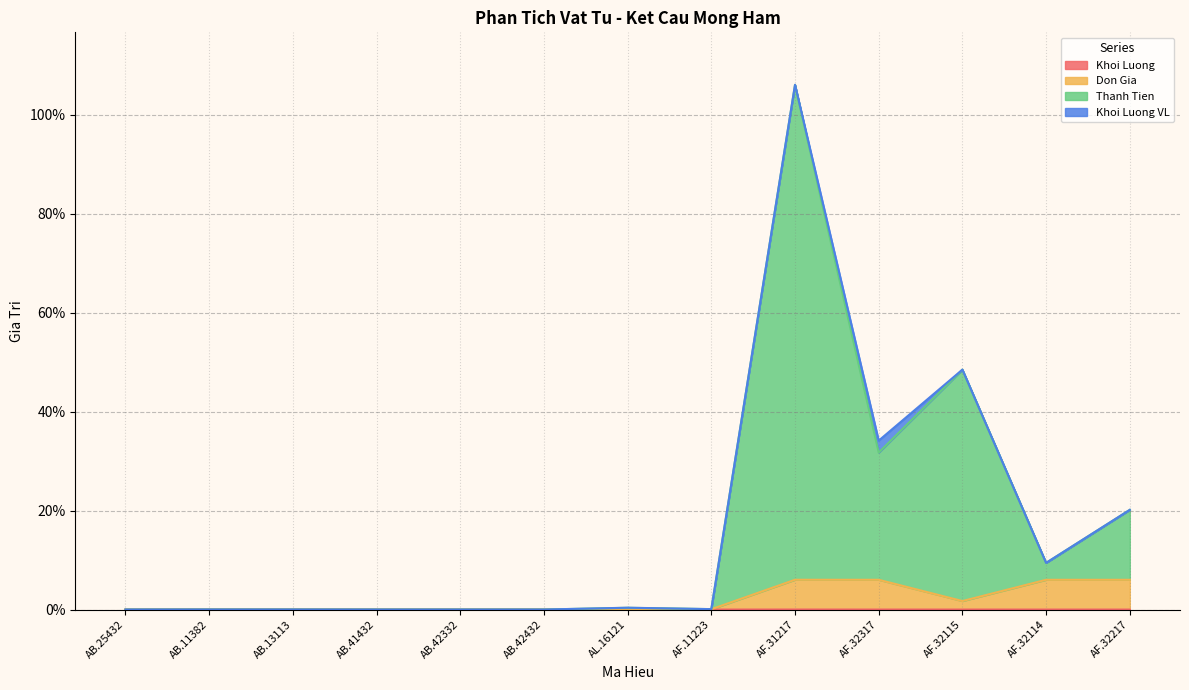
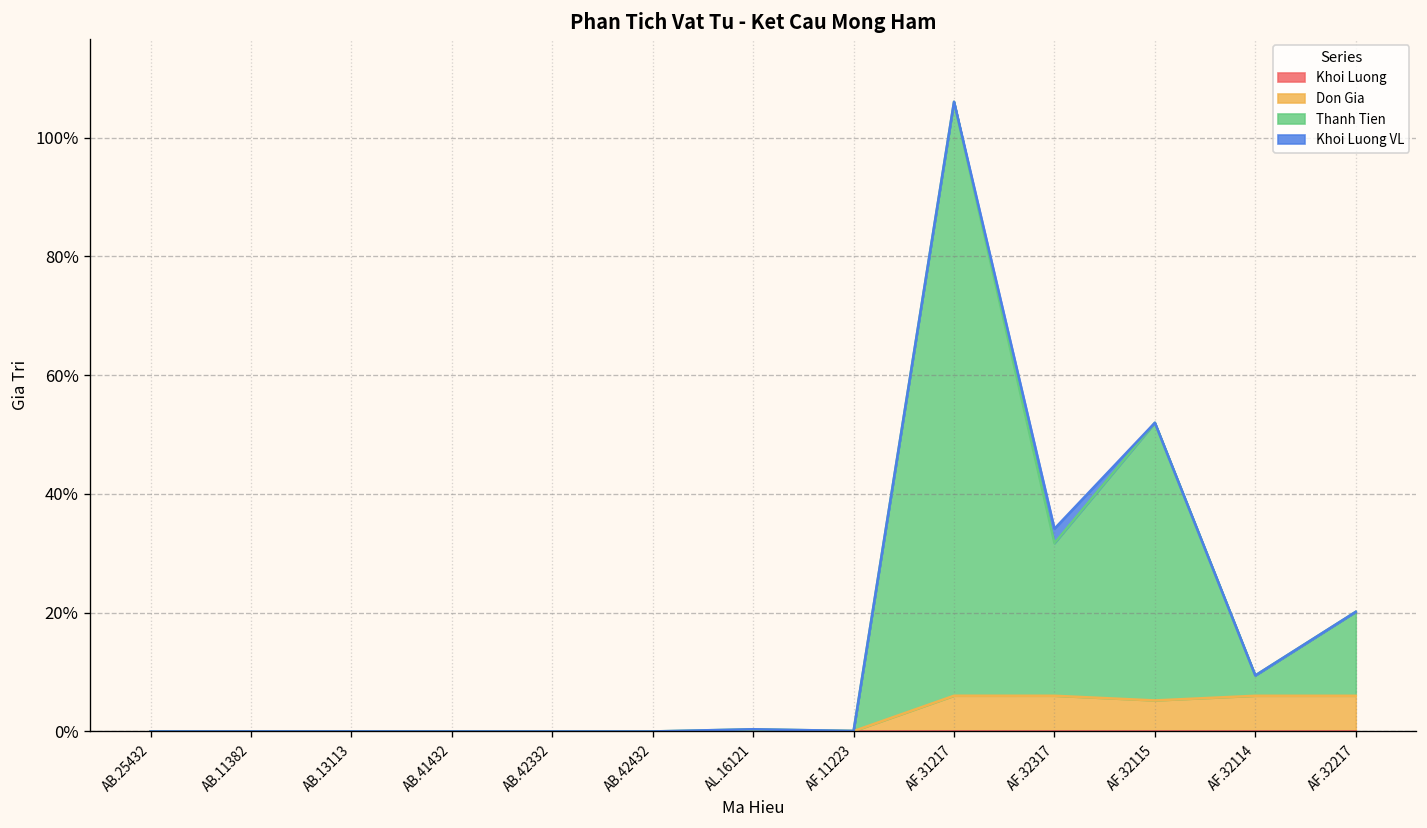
  {
    "Khoi Luong": {
      "AF.31217": "0%",
      "AF.32317": "0%",
      "AF.32115": "0%",
      "AF.32114": "0%",
      "AF.32217": "0%"
    },
    "Don Gia": {
      "AF.31217": "6%",
      "AF.32317": "6%",
-     "AF.32115": "2%",
+     "AF.32115": "5%",
      "AF.32114": "6%",
      "AF.32217": "6%"
    },
    "Thanh Tien": {
      "AF.32317": "26%"
    },
    "Khoi Luong VL": {
      "AF.32317": "2%"
    }
  }
